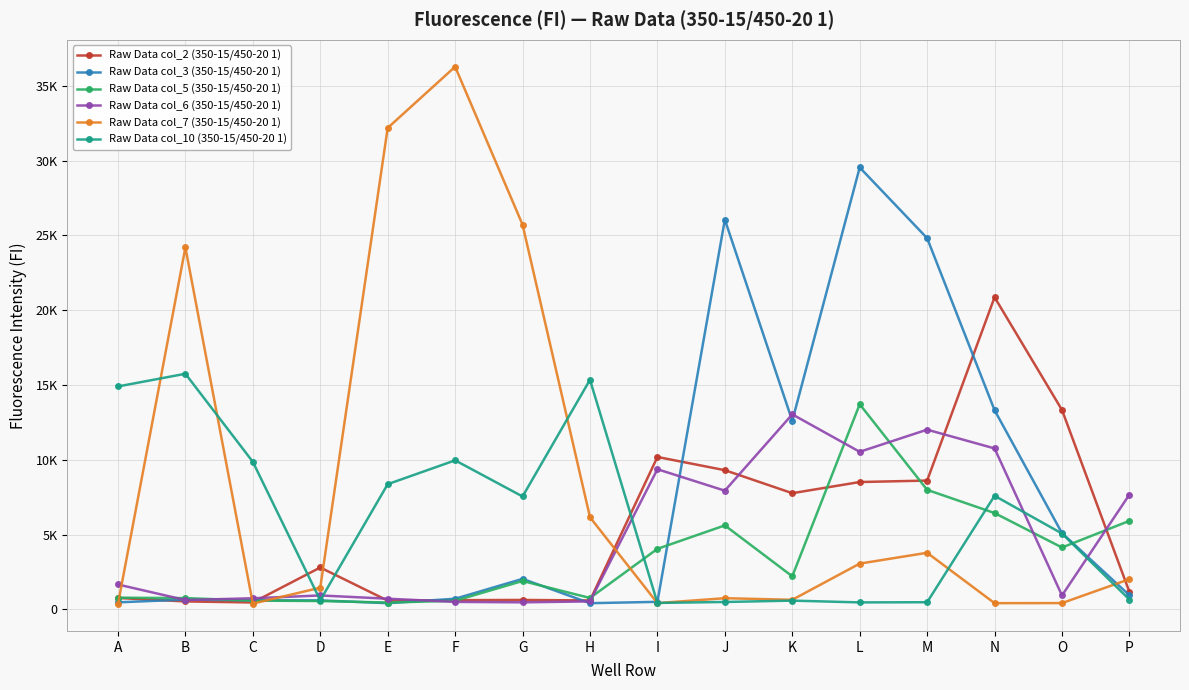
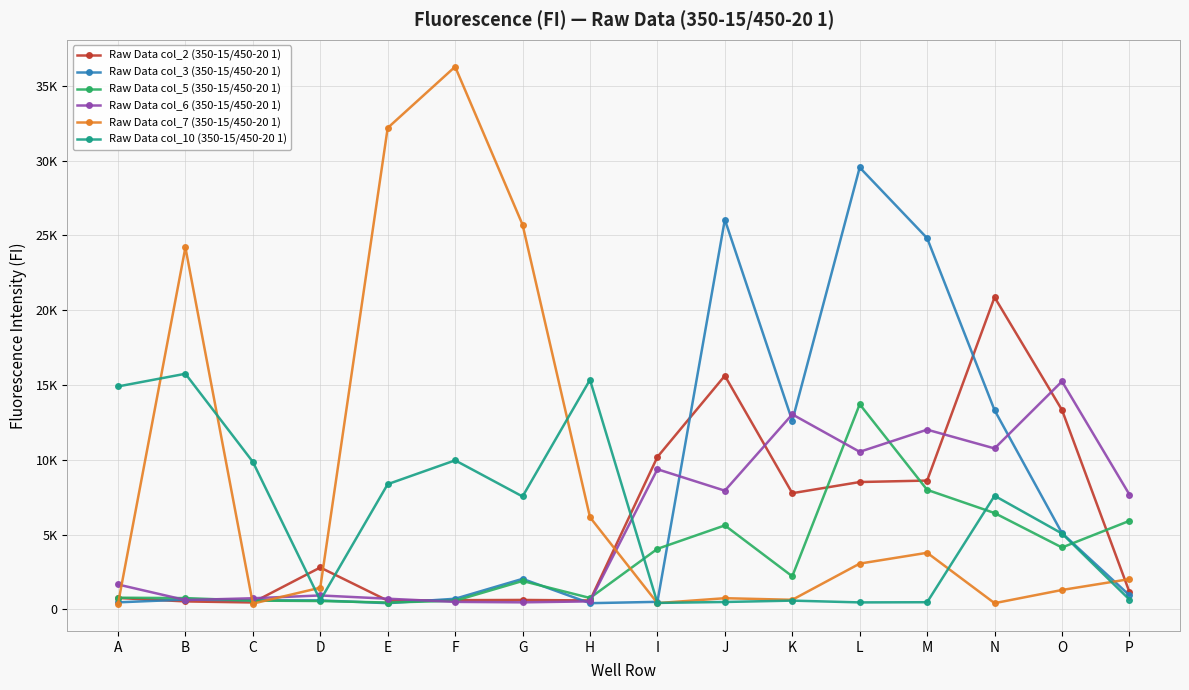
  {
    "Raw Data col_2 (350-15/450-20 1)": {
      "D": 2800,
      "I": 10200,
-     "J": 9300,
+     "J": 15600,
      "K": 7800,
      "L": 8500,
      "M": 8600,
      "N": 20900,
      "O": 13300,
      "P": 1200
    },
    "Raw Data col_3 (350-15/450-20 1)": {
      "J": 26100,
      "K": 12600,
      "L": 29500,
      "M": 24800,
      "N": 13300,
      "P": 900
    },
    "Raw Data col_6 (350-15/450-20 1)": {
      "A": 1700,
      "D": 900,
      "I": 9400,
      "J": 7900,
      "K": 13000,
      "L": 10500,
      "M": 12000,
      "N": 10800,
-     "O": 900,
+     "O": 15200,
      "P": 7700
    },
    "Raw Data col_7 (350-15/450-20 1)": {
      "B": 24200,
      "D": 1400,
      "E": 32200,
      "F": 36300,
      "G": 25700,
      "H": 6200,
      "J": 700,
      "L": 3100,
      "M": 3800,
      "N": 400,
-     "O": 400,
+     "O": 1300,
      "P": 2000
    }
  }
